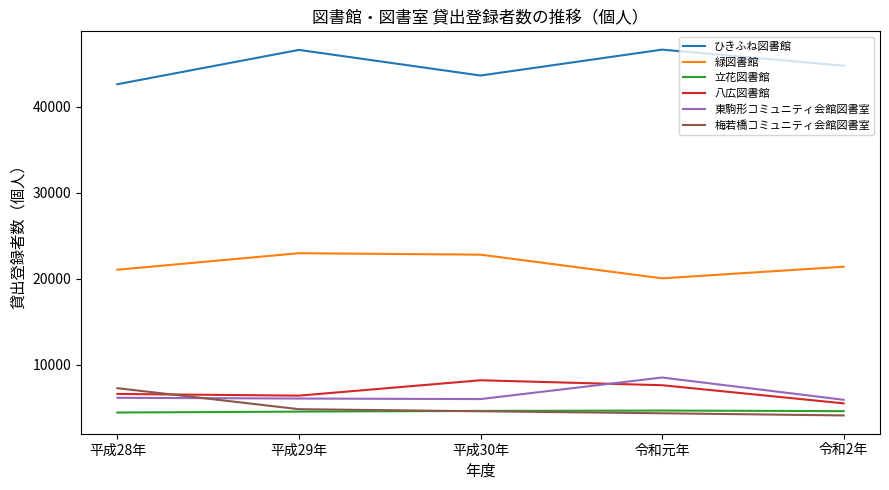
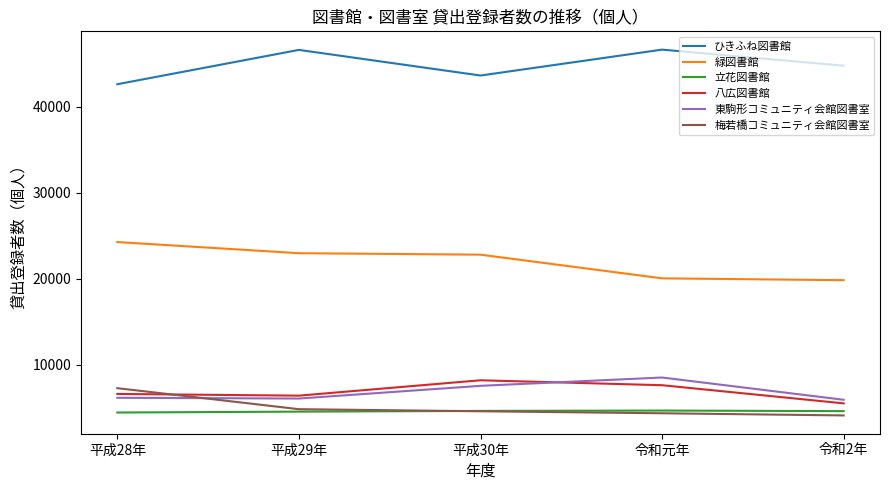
  {
    "ひきふね図書館": {
      "平成28年": 43000,
      "平成29年": 47000,
      "平成30年": 44000,
      "令和元年": 47000
    },
    "緑図書館": {
-     "平成28年": 21000,
+     "平成28年": 24000,
      "平成29年": 23000,
      "平成30年": 23000,
      "令和元年": 20000,
-     "令和2年": 21000
+     "令和2年": 20000
    },
    "立花図書館": {
      "平成28年": 4000,
      "令和元年": 5000,
      "令和2年": 5000
    },
    "八広図書館": {
      "平成28年": 7000,
      "平成29年": 6000,
      "平成30年": 8000,
      "令和元年": 8000,
      "令和2年": 6000
    },
    "東駒形コミュニティ会館図書室": {
      "平成28年": 6000,
      "平成29年": 6000,
-     "平成30年": 6000,
+     "平成30年": 8000,
      "令和元年": 9000,
      "令和2年": 6000
    },
    "梅若橋コミュニティ会館図書室": {
      "平成28年": 7000,
      "令和元年": 4000,
      "令和2年": 4000
    }
  }
